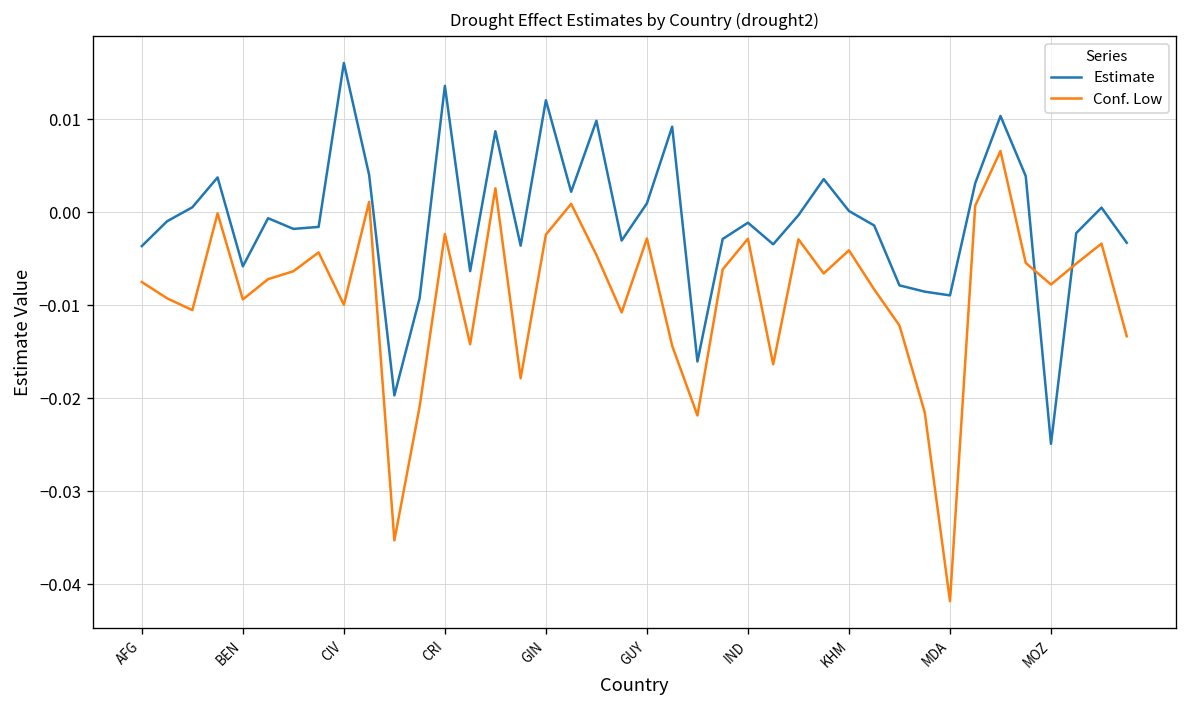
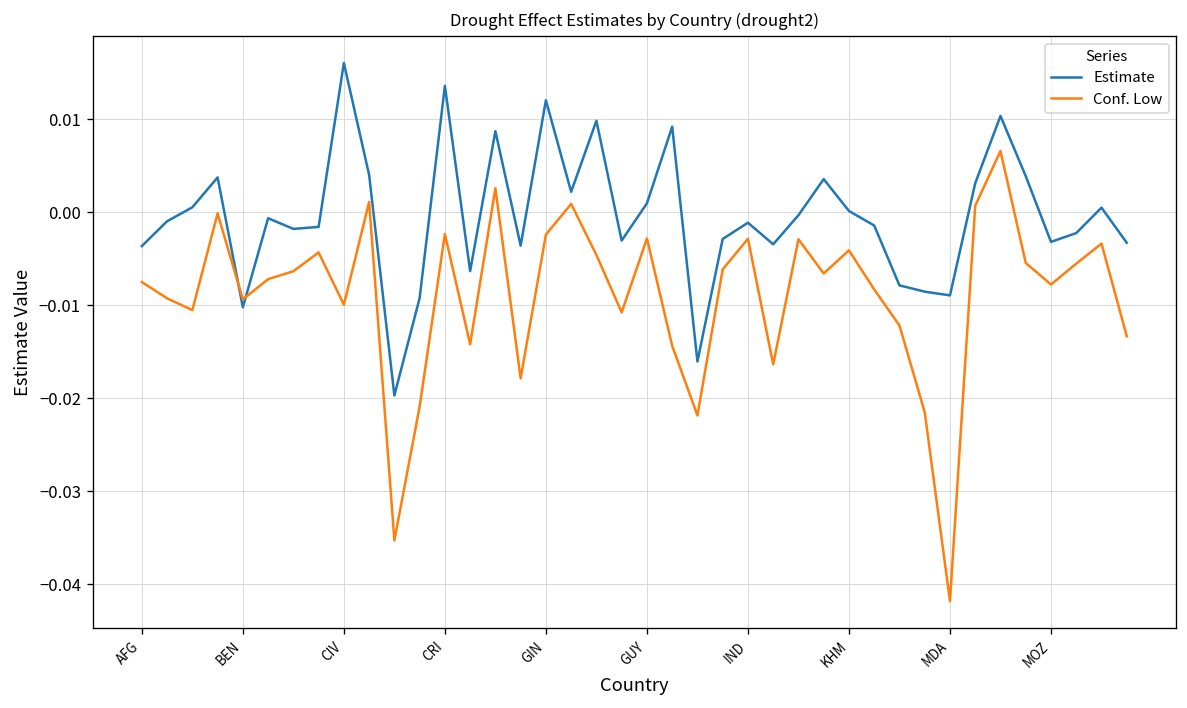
  {
    "Estimate": {
      "AFG": -0.004,
-     "BEN": -0.006,
+     "BEN": -0.010,
      "CIV": 0.016,
      "CRI": 0.014,
      "GIN": 0.012,
      "GUY": 0.001,
      "IND": -0.001,
      "KHM": 0.000,
      "MDA": -0.009,
-     "MOZ": -0.025
+     "MOZ": -0.003
    },
    "Conf. Low": {
      "AFG": -0.007,
      "BEN": -0.009,
      "CIV": -0.010,
      "CRI": -0.002,
      "GIN": -0.002,
      "GUY": -0.003,
      "IND": -0.003,
      "KHM": -0.004,
      "MDA": -0.042,
      "MOZ": -0.008
    }
  }
